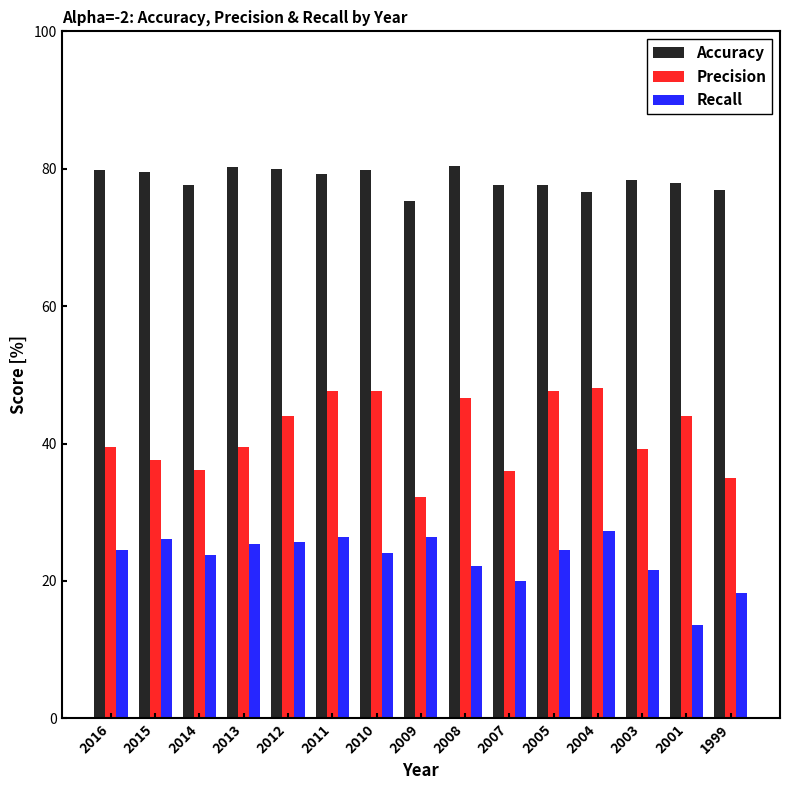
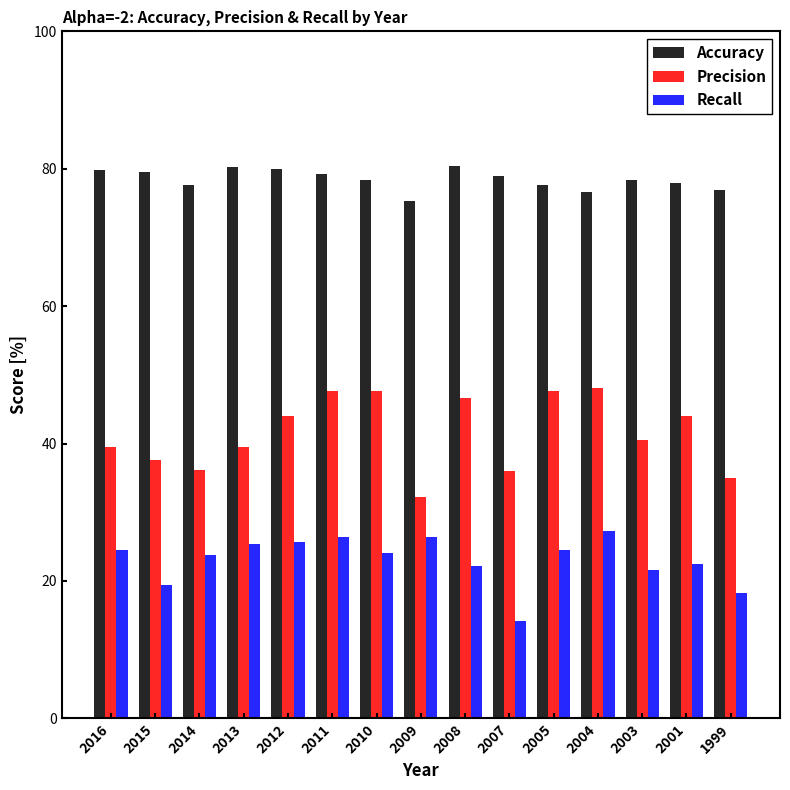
  {
    "Accuracy": {
      "2016": 80,
      "2015": 79,
      "2014": 78,
      "2013": 80,
      "2012": 80,
      "2011": 79,
-     "2010": 80,
+     "2010": 78,
      "2009": 75,
      "2008": 80,
-     "2007": 78,
+     "2007": 79,
      "2005": 78,
      "2004": 77,
      "2003": 78,
      "2001": 78,
      "1999": 77
    },
    "Precision": {
      "2016": 39,
      "2015": 38,
      "2014": 36,
      "2013": 40,
      "2012": 44,
      "2011": 48,
      "2010": 48,
      "2009": 32,
      "2008": 47,
      "2007": 36,
      "2005": 48,
      "2004": 48,
-     "2003": 39,
+     "2003": 41,
      "2001": 44,
      "1999": 35
    },
    "Recall": {
      "2016": 24,
-     "2015": 26,
+     "2015": 19,
      "2014": 24,
      "2013": 25,
      "2012": 26,
      "2011": 26,
      "2010": 24,
      "2009": 26,
      "2008": 22,
-     "2007": 20,
+     "2007": 14,
      "2005": 24,
      "2004": 27,
      "2003": 22,
-     "2001": 14,
+     "2001": 23,
      "1999": 18
    }
  }
